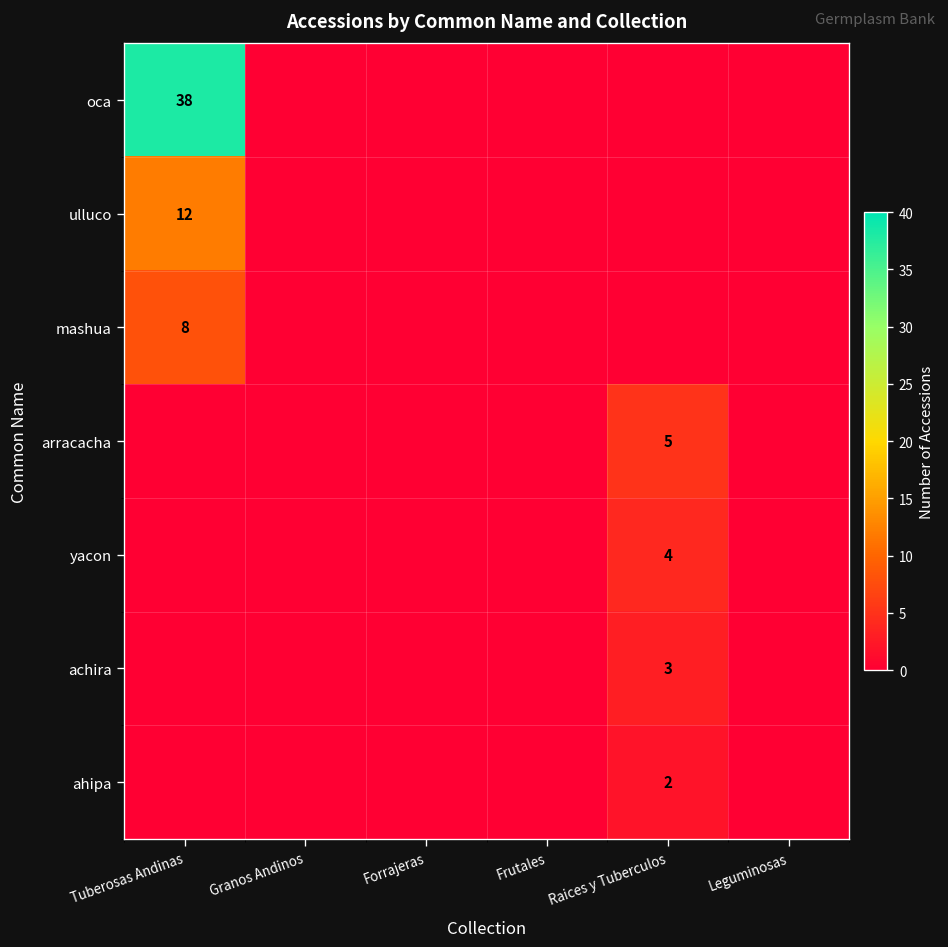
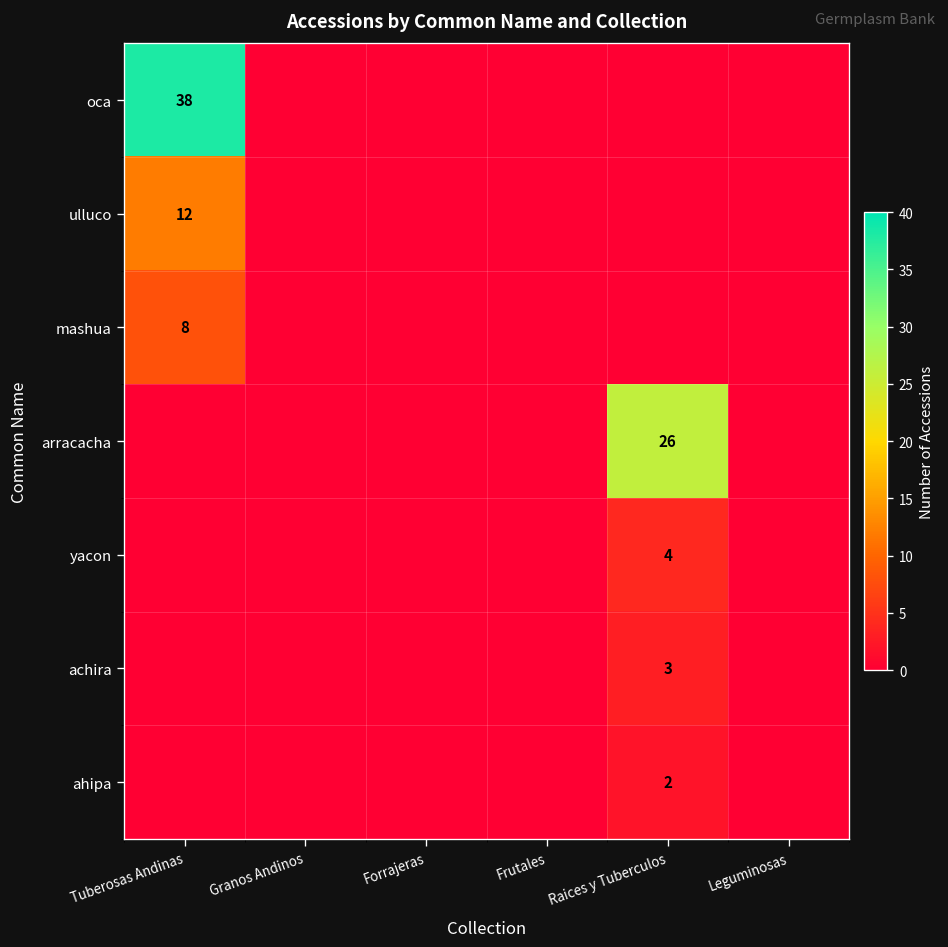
  {
    "oca": {
      "Tuberosas Andinas": 38
    },
    "ulluco": {
      "Tuberosas Andinas": 12
    },
    "mashua": {
      "Tuberosas Andinas": 8
    },
    "arracacha": {
-     "Raices y Tuberculos": 5
+     "Raices y Tuberculos": 26
    },
    "yacon": {
      "Raices y Tuberculos": 4
    },
    "achira": {
      "Raices y Tuberculos": 3
    },
    "ahipa": {
      "Raices y Tuberculos": 2
    }
  }
